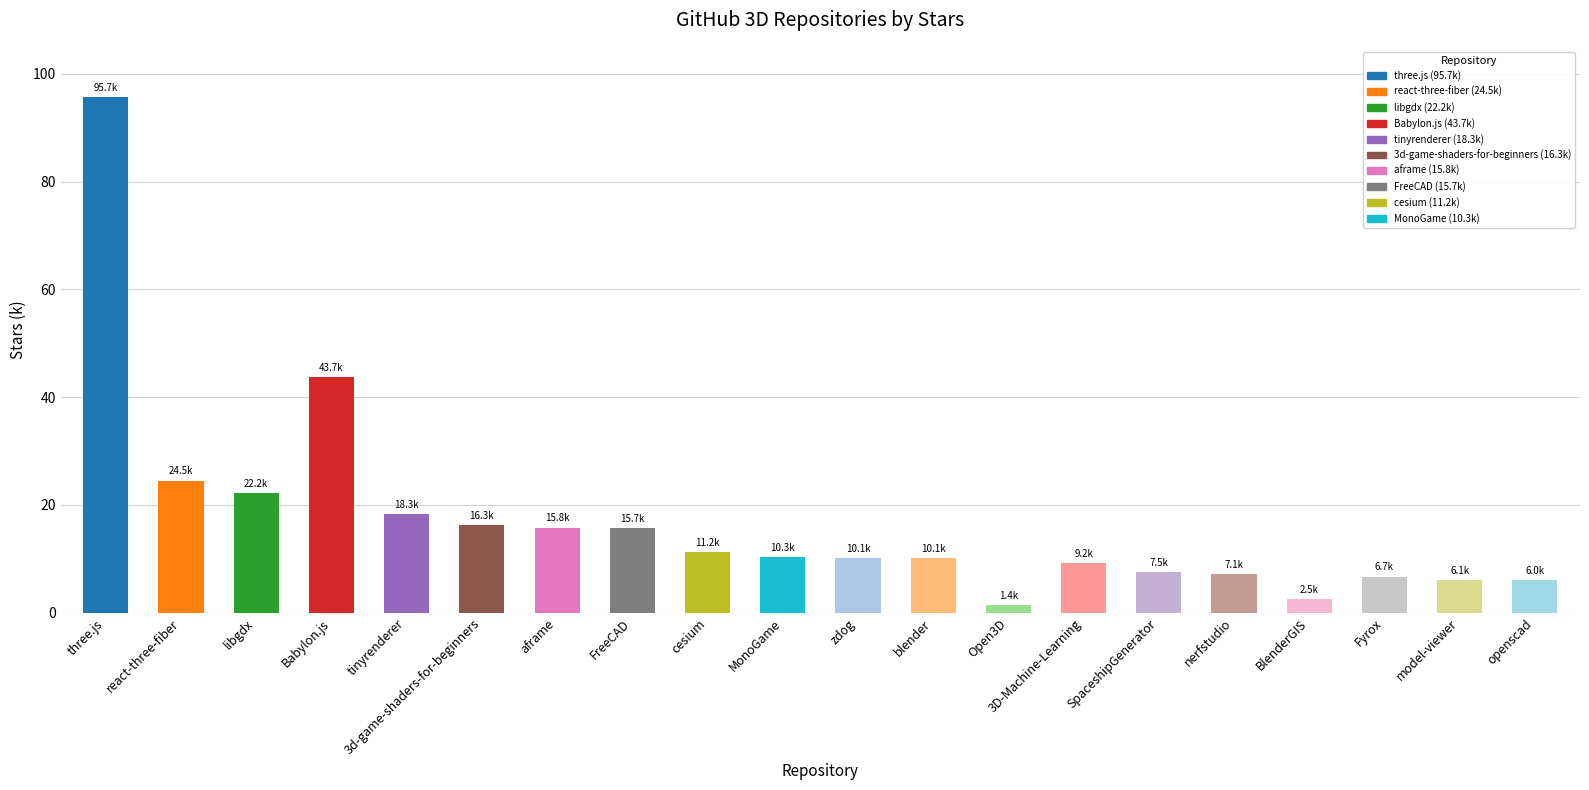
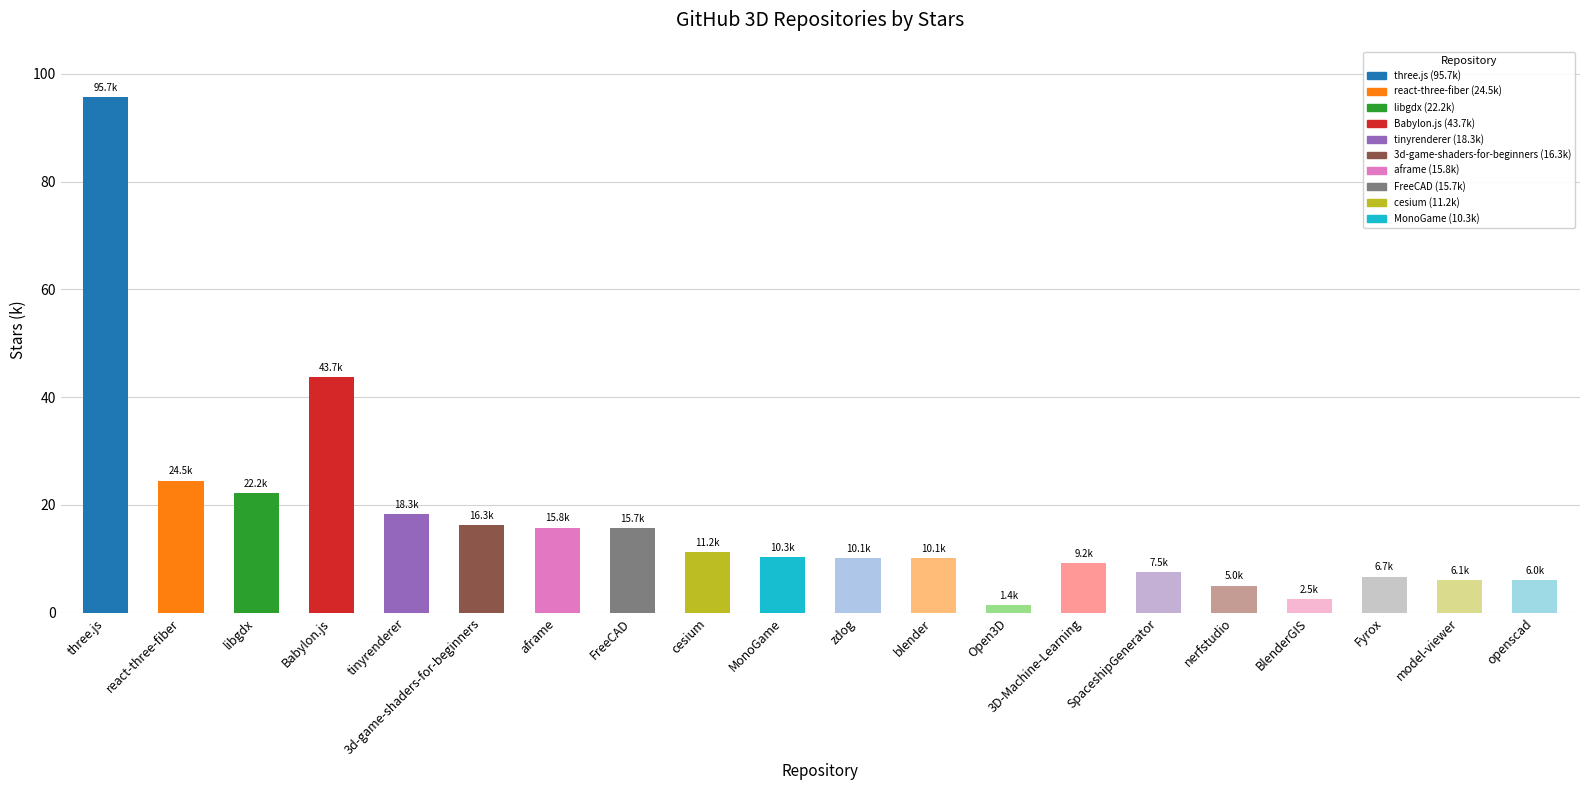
  {
    "three.js": "95.7k",
    "react-three-fiber": "24.5k",
    "libgdx": "22.2k",
    "Babylon.js": "43.7k",
    "tinyrenderer": "18.3k",
    "3d-game-shaders-for-beginners": "16.3k",
    "aframe": "15.8k",
    "FreeCAD": "15.7k",
    "cesium": "11.2k",
    "MonoGame": "10.3k",
    "zdog": "10.1k",
    "blender": "10.1k",
    "Open3D": "1.4k",
    "3D-Machine-Learning": "9.2k",
    "SpaceshipGenerator": "7.5k",
-   "nerfstudio": "7.1k",
+   "nerfstudio": "5.0k",
    "BlenderGIS": "2.5k",
    "Fyrox": "6.7k",
    "model-viewer": "6.1k",
    "openscad": "6.0k"
  }
